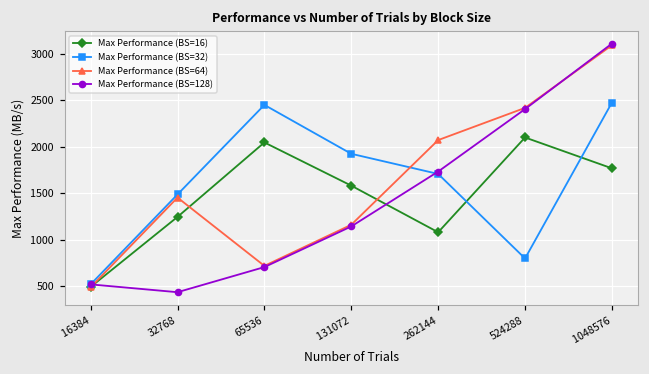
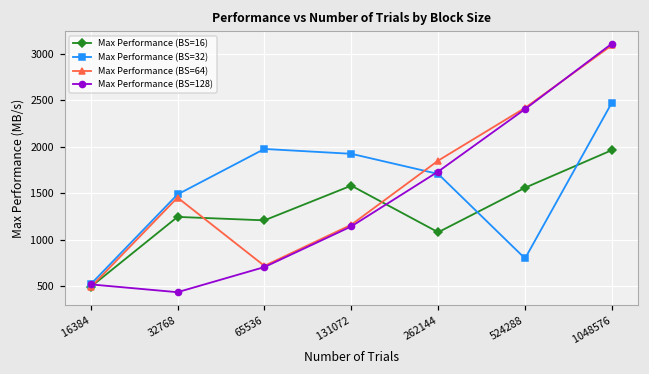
  {
    "Max Performance (BS=16)": {
      "32768": 1200,
-     "65536": 2000,
+     "65536": 1200,
      "131072": 1600,
      "262144": 1100,
-     "524288": 2100,
-     "1048576": 1800
+     "524288": 1600,
+     "1048576": 2000
    },
    "Max Performance (BS=32)": {
      "32768": 1500,
-     "65536": 2500,
+     "65536": 2000,
      "131072": 1900,
      "524288": 800,
      "1048576": 2500
    },
    "Max Performance (BS=64)": {
      "32768": 1500,
-     "262144": 2100
+     "262144": 1900
    },
    "Max Performance (BS=128)": {
      "32768": 400
    }
  }
